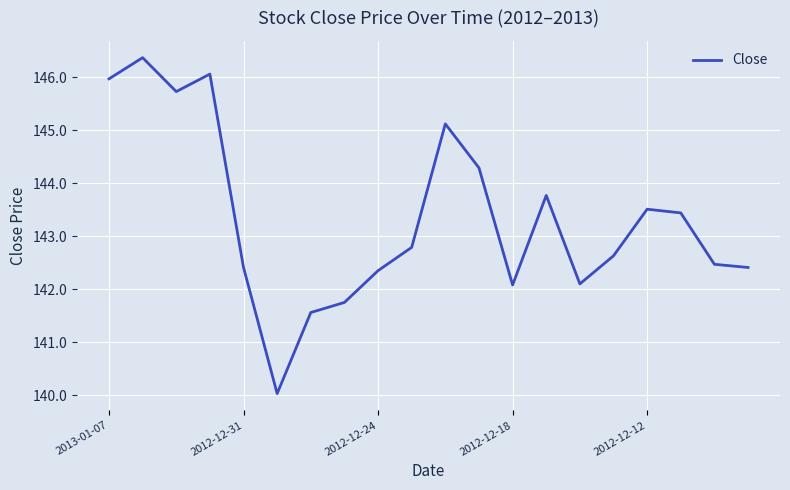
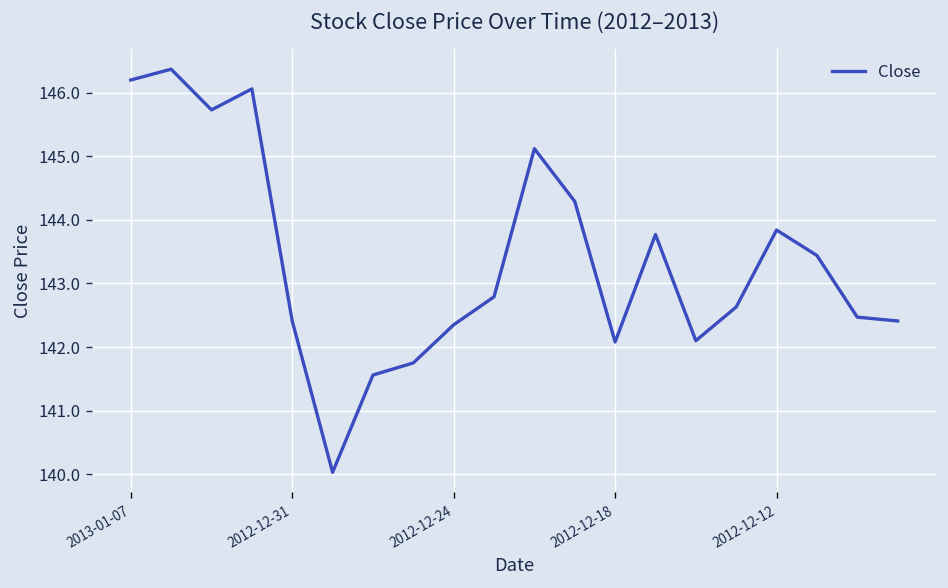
  {
-   "2013-01-07": 146.0,
+   "2013-01-07": 146.2,
    "2012-12-31": 142.4,
    "2012-12-24": 142.4,
    "2012-12-18": 142.1,
-   "2012-12-12": 143.5
+   "2012-12-12": 143.8
  }
